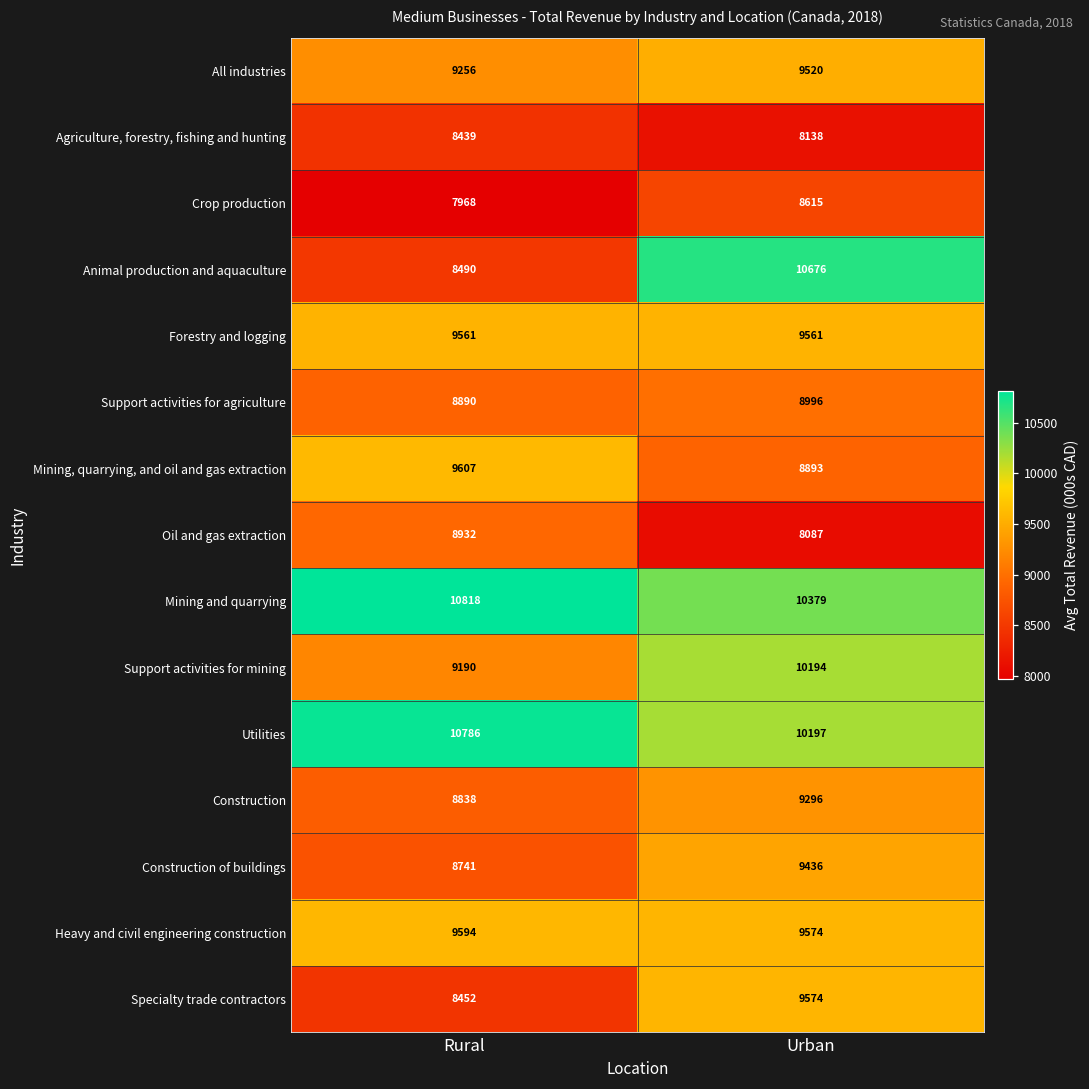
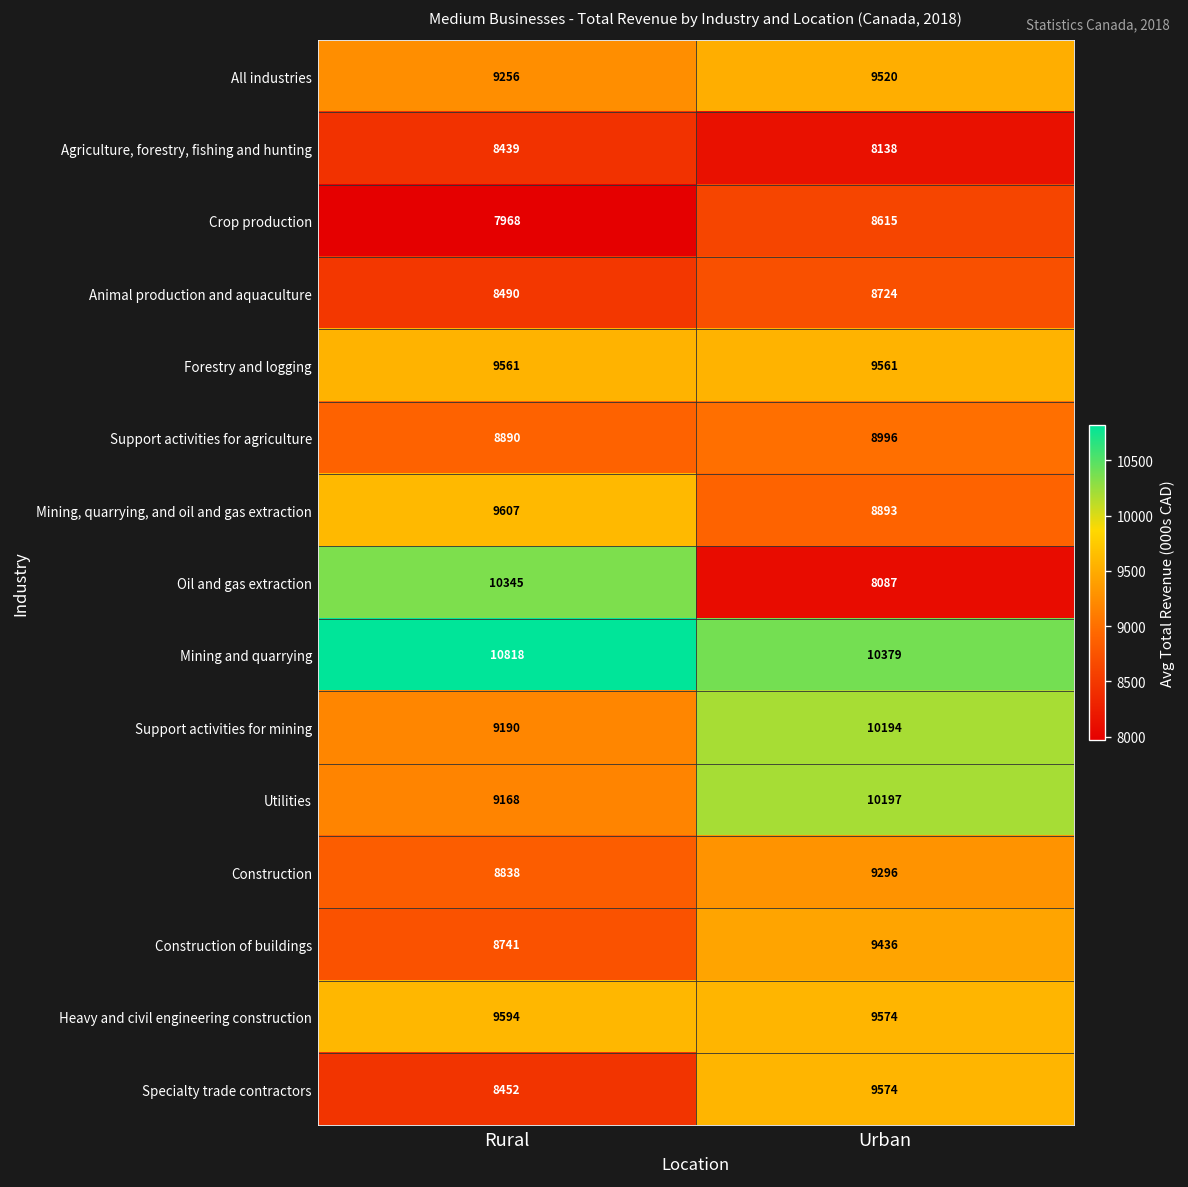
  {
    "All industries": {
      "Rural": 9256,
      "Urban": 9520
    },
    "Agriculture, forestry, fishing and hunting": {
      "Rural": 8439,
      "Urban": 8138
    },
    "Crop production": {
      "Rural": 7968,
      "Urban": 8615
    },
    "Animal production and aquaculture": {
      "Rural": 8490,
-     "Urban": 10676
+     "Urban": 8724
    },
    "Forestry and logging": {
      "Rural": 9561,
      "Urban": 9561
    },
    "Support activities for agriculture": {
      "Rural": 8890,
      "Urban": 8996
    },
    "Mining, quarrying, and oil and gas extraction": {
      "Rural": 9607,
      "Urban": 8893
    },
    "Oil and gas extraction": {
-     "Rural": 8932,
+     "Rural": 10345,
      "Urban": 8087
    },
    "Mining and quarrying": {
      "Rural": 10818,
      "Urban": 10379
    },
    "Support activities for mining": {
      "Rural": 9190,
      "Urban": 10194
    },
    "Utilities": {
-     "Rural": 10786,
+     "Rural": 9168,
      "Urban": 10197
    },
    "Construction": {
      "Rural": 8838,
      "Urban": 9296
    },
    "Construction of buildings": {
      "Rural": 8741,
      "Urban": 9436
    },
    "Heavy and civil engineering construction": {
      "Rural": 9594,
      "Urban": 9574
    },
    "Specialty trade contractors": {
      "Rural": 8452,
      "Urban": 9574
    }
  }
